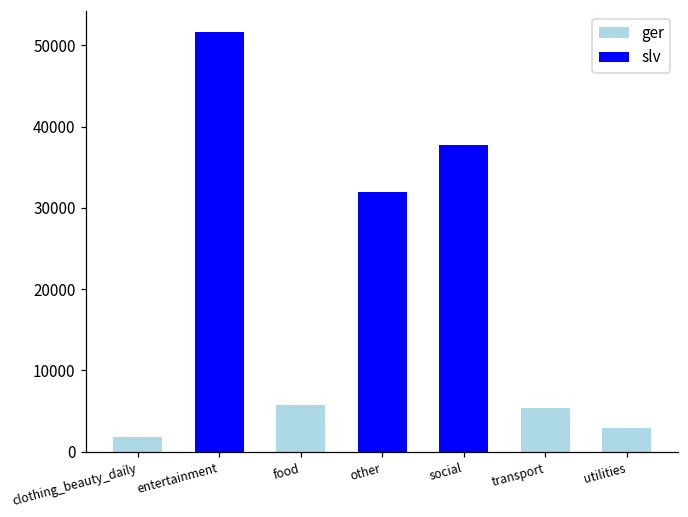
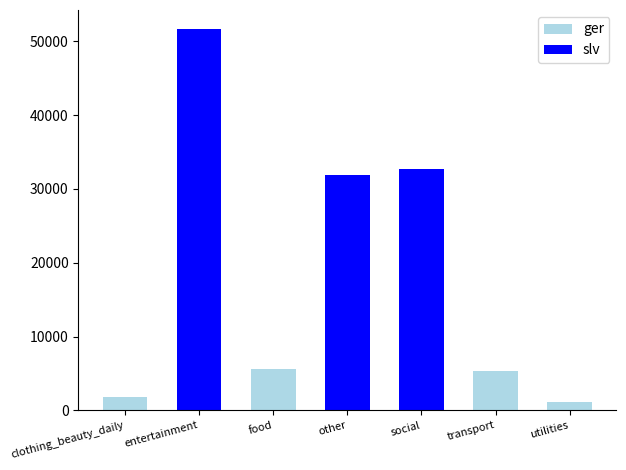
  {
    "clothing_beauty_daily": 2000,
    "entertainment": 52000,
    "food": 6000,
    "other": 32000,
-   "social": 38000,
+   "social": 33000,
    "transport": 5000,
-   "utilities": 3000
+   "utilities": 1000
  }
